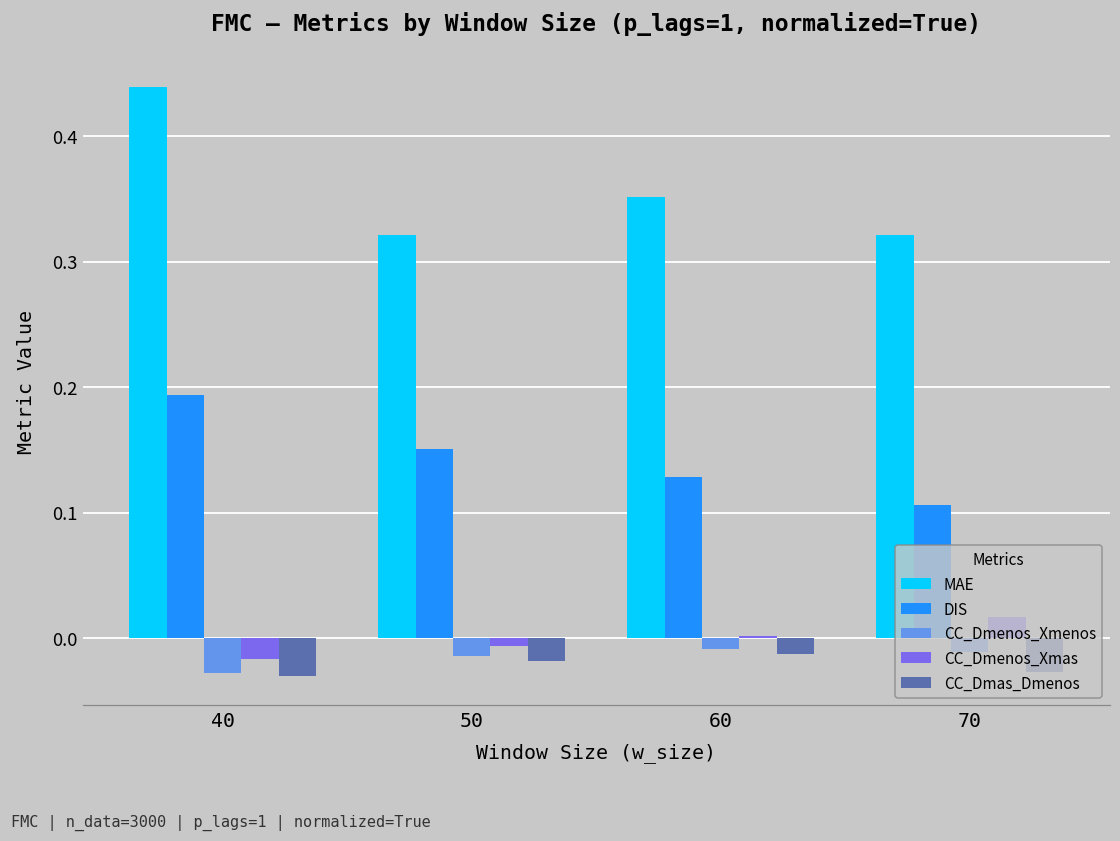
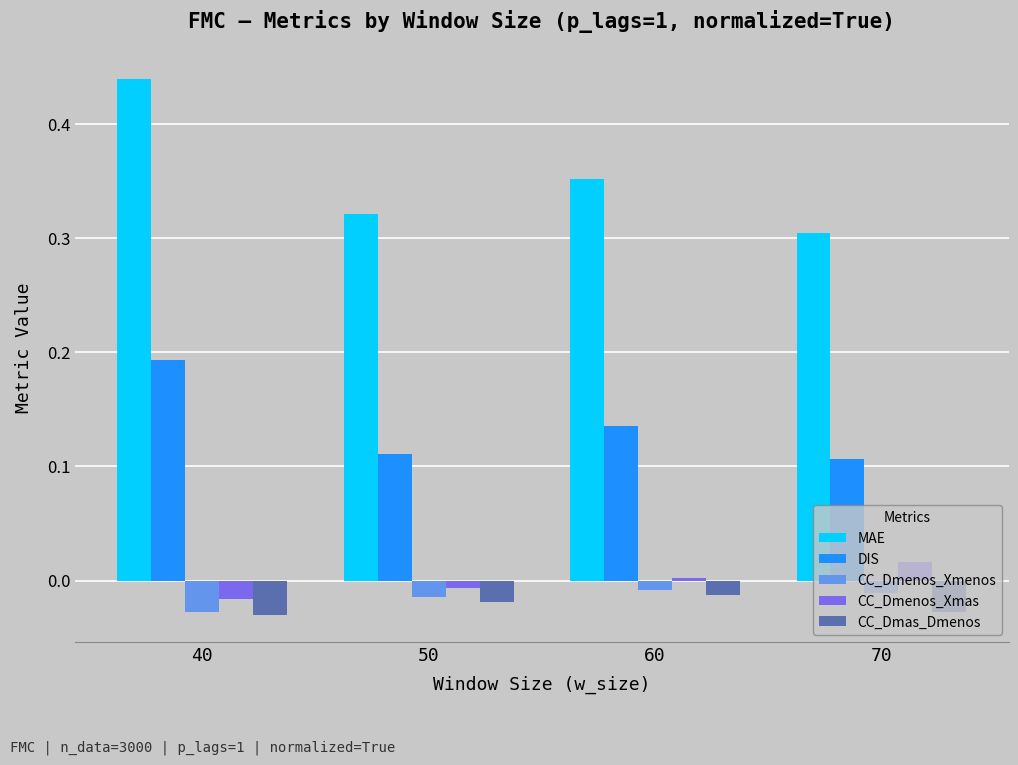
  {
    "MAE": {
      "40": 0.439,
      "50": 0.321,
      "60": 0.352,
-     "70": 0.321
+     "70": 0.305
    },
    "DIS": {
      "40": 0.194,
-     "50": 0.150,
-     "60": 0.128,
+     "50": 0.111,
+     "60": 0.136,
      "70": 0.106
    },
    "CC_Dmas_Dmenos": {
      "40": -0.030,
      "50": -0.019,
      "60": -0.013
    }
  }
